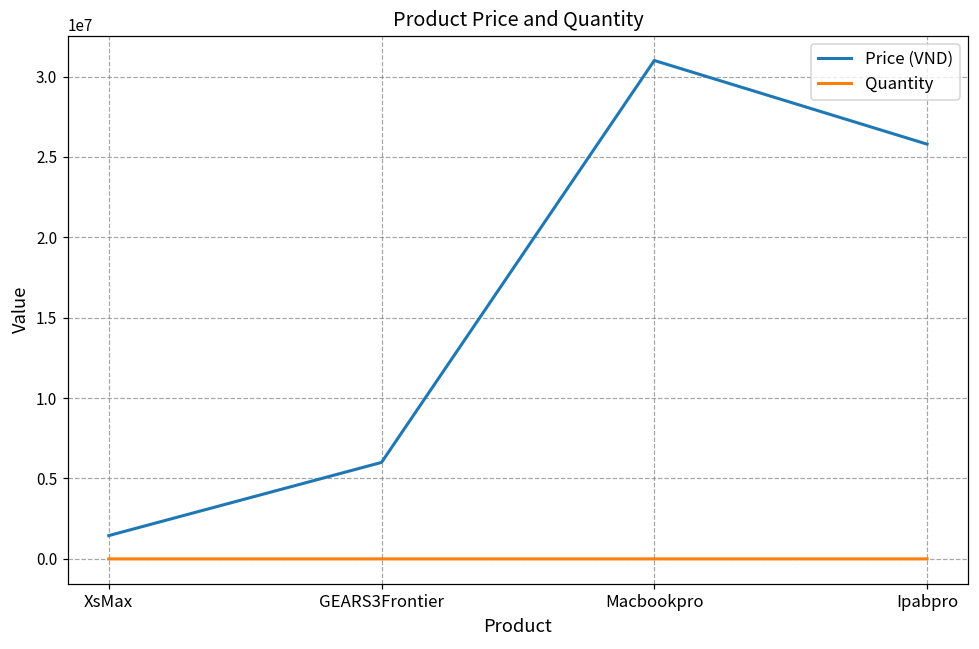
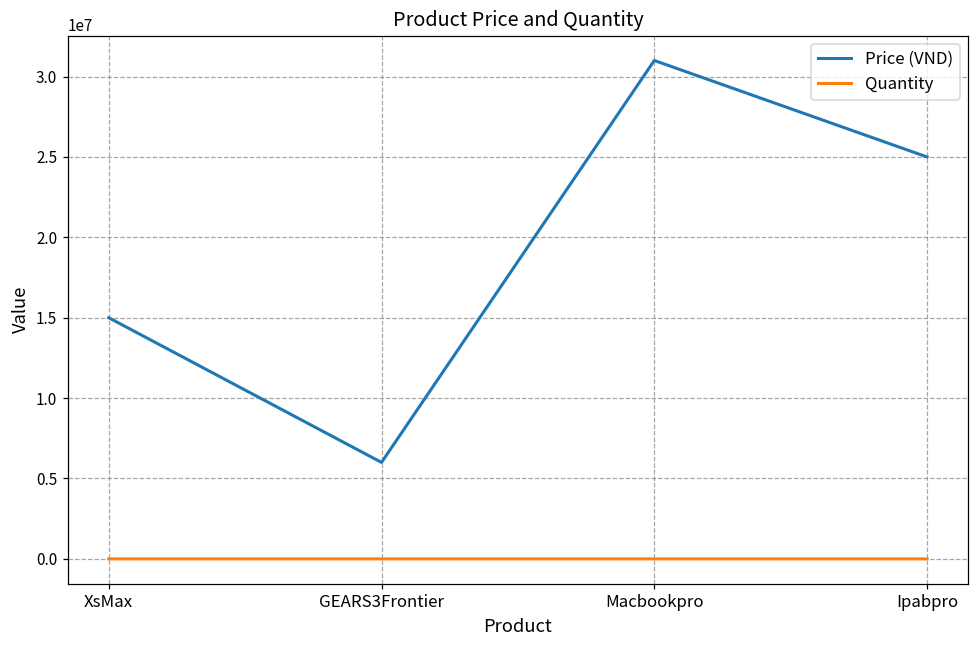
  {
    "Price (VND)": {
-     "XsMax": 1400000,
+     "XsMax": 15000000,
      "GEARS3Frontier": 6000000,
      "Macbookpro": 31000000,
-     "Ipabpro": 25800000
+     "Ipabpro": 25000000
    },
    "Quantity": {
      "XsMax": 0,
      "GEARS3Frontier": 0,
      "Macbookpro": 0,
      "Ipabpro": 0
    }
  }
